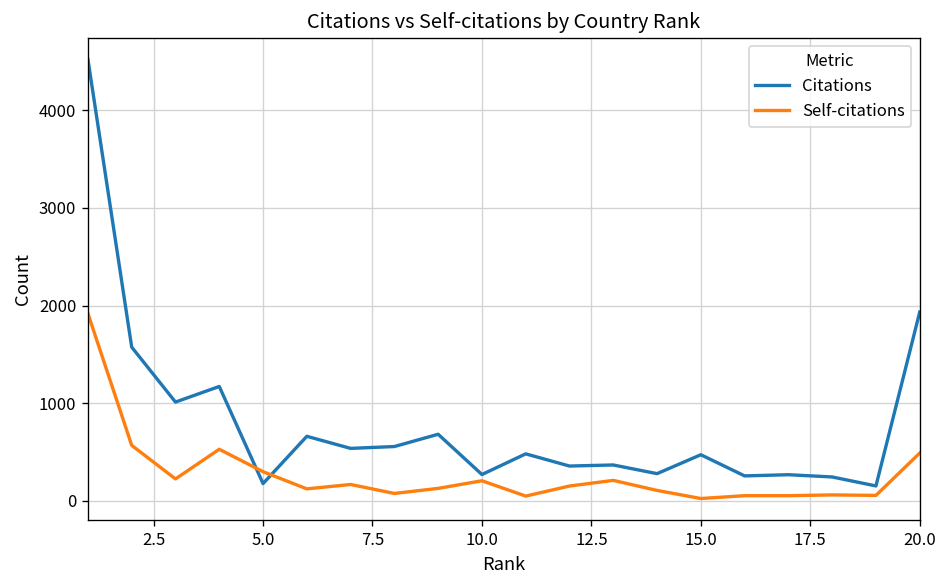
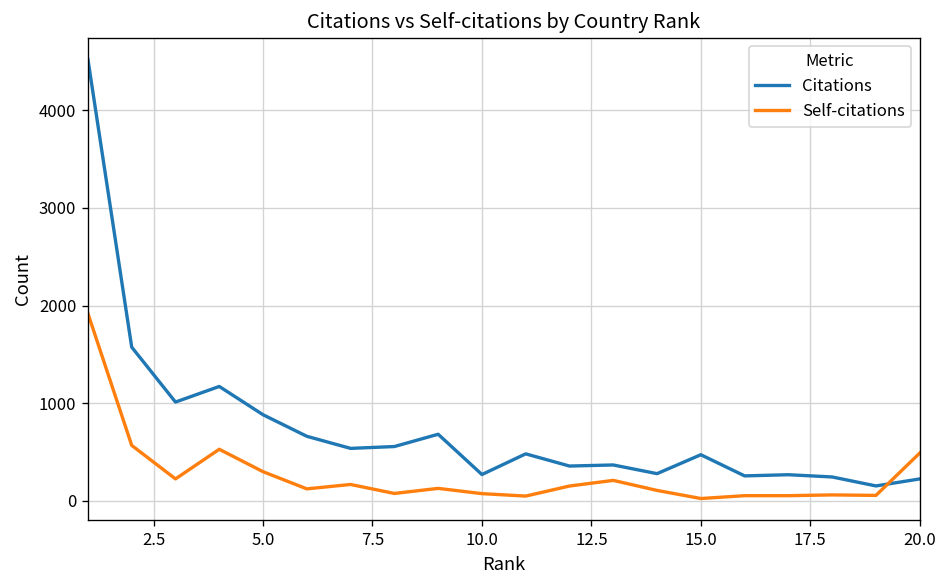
  {
    "Citations": {
-     "5.0": 200,
+     "5.0": 900,
      "10.0": 300,
      "15.0": 500,
-     "20.0": 1900
+     "20.0": 200
    },
    "Self-citations": {
      "5.0": 300,
-     "10.0": 200,
+     "10.0": 100,
      "15.0": 0,
      "20.0": 500
    }
  }
